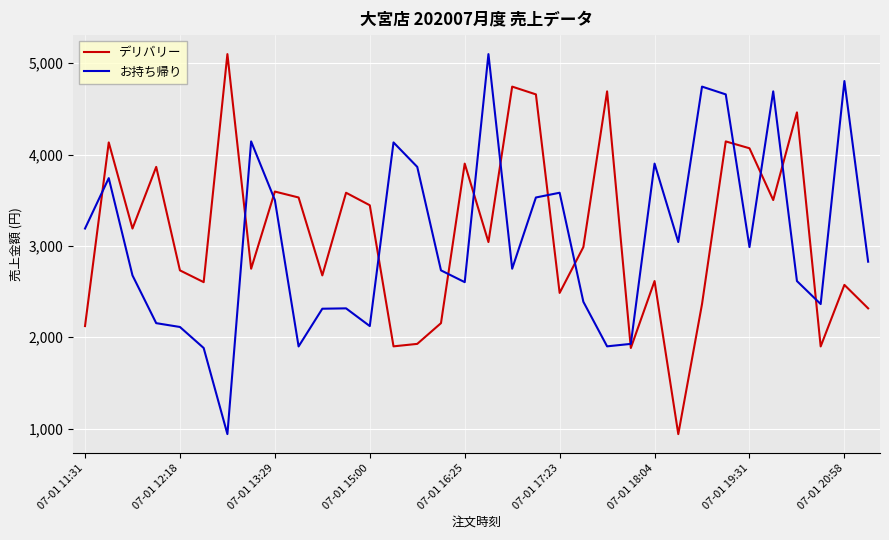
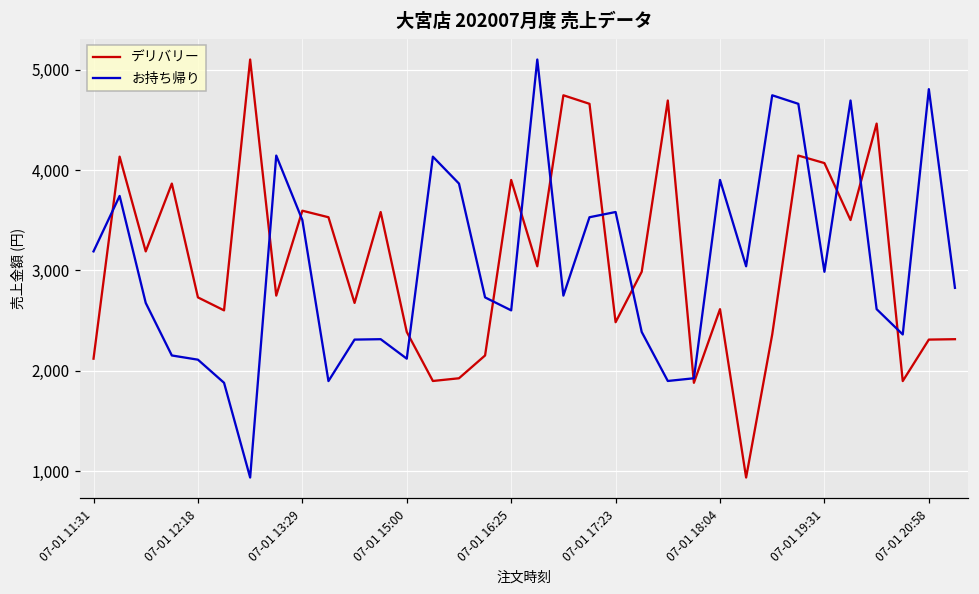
  {
    "デリバリー": {
      "07-01 11:31": "2,100",
      "07-01 12:18": "2,700",
      "07-01 13:29": "3,600",
-     "07-01 15:00": "3,400",
+     "07-01 15:00": "2,400",
      "07-01 16:25": "3,900",
      "07-01 17:23": "2,500",
      "07-01 18:04": "2,600",
      "07-01 19:31": "4,100",
-     "07-01 20:58": "2,600"
+     "07-01 20:58": "2,300"
    },
    "お持ち帰り": {
      "07-01 11:31": "3,200",
      "07-01 12:18": "2,100",
      "07-01 13:29": "3,500",
      "07-01 15:00": "2,100",
      "07-01 16:25": "2,600",
      "07-01 17:23": "3,600",
      "07-01 18:04": "3,900",
      "07-01 19:31": "3,000",
      "07-01 20:58": "4,800"
    }
  }
